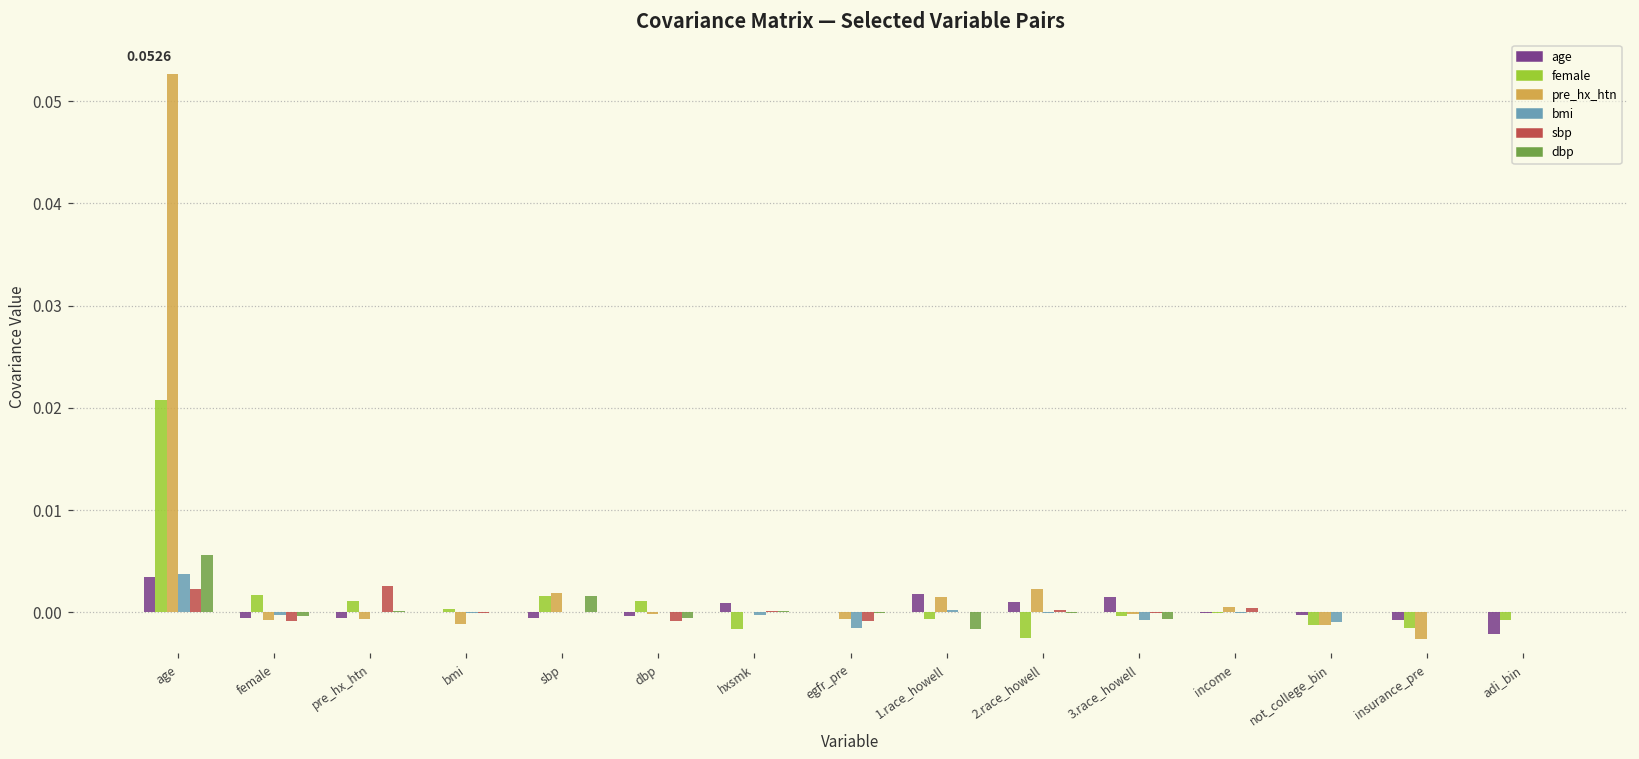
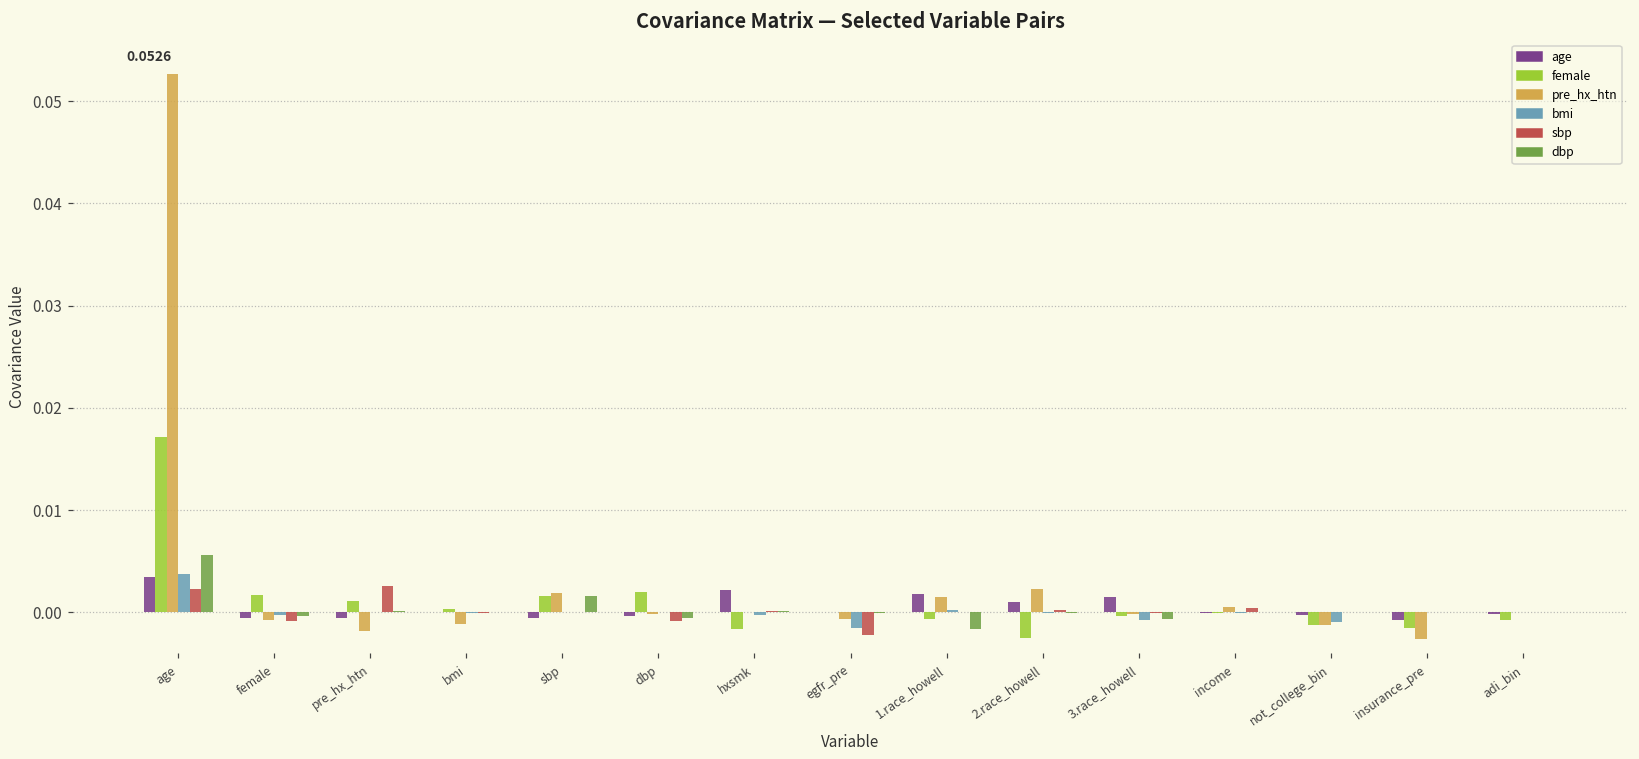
  {
    "age": {
      "age": 0.003,
      "female": -0.001,
      "pre_hx_htn": -0.001,
      "sbp": -0.001,
      "dbp": 0.000,
-     "hxsmk": 0.001,
+     "hxsmk": 0.002,
      "egfr_pre": 0.000,
      "1.race_howell": 0.002,
      "2.race_howell": 0.001,
      "3.race_howell": 0.001,
      "not_college_bin": 0.000,
      "insurance_pre": -0.001,
-     "adi_bin": -0.002
+     "adi_bin": 0.000
    },
    "female": {
-     "age": 0.021,
+     "age": 0.017,
      "female": 0.002,
      "pre_hx_htn": 0.001,
      "bmi": 0.000,
      "sbp": 0.002,
-     "dbp": 0.001,
+     "dbp": 0.002,
      "hxsmk": -0.002,
      "egfr_pre": 0.000,
      "1.race_howell": -0.001,
      "2.race_howell": -0.003,
      "3.race_howell": 0.000,
      "not_college_bin": -0.001,
      "insurance_pre": -0.001,
      "adi_bin": -0.001
    },
    "pre_hx_htn": {
      "female": -0.001,
-     "pre_hx_htn": -0.001,
+     "pre_hx_htn": -0.002,
      "bmi": -0.001,
      "sbp": 0.002,
      "hxsmk": 0.000,
      "egfr_pre": -0.001,
      "1.race_howell": 0.001,
      "2.race_howell": 0.002,
      "income": 0.001,
      "not_college_bin": -0.001,
      "insurance_pre": -0.003,
      "adi_bin": 0.000
    },
    "bmi": {
      "age": 0.004,
      "dbp": 0.000,
      "hxsmk": 0.000,
      "egfr_pre": -0.002,
      "3.race_howell": -0.001,
      "not_college_bin": -0.001,
      "insurance_pre": 0.000,
      "adi_bin": 0.000
    },
    "sbp": {
      "age": 0.002,
      "female": -0.001,
      "pre_hx_htn": 0.003,
      "sbp": 0.000,
      "dbp": -0.001,
-     "egfr_pre": -0.001,
+     "egfr_pre": -0.002,
      "income": 0.000,
      "not_college_bin": 0.000,
      "insurance_pre": 0.000,
      "adi_bin": 0.000
    },
    "dbp": {
      "age": 0.006,
      "female": 0.000,
      "bmi": 0.000,
      "sbp": 0.002,
      "dbp": -0.001,
      "1.race_howell": -0.002,
      "3.race_howell": -0.001,
      "income": 0.000,
      "not_college_bin": 0.000,
      "insurance_pre": 0.000,
      "adi_bin": 0.000
    }
  }
